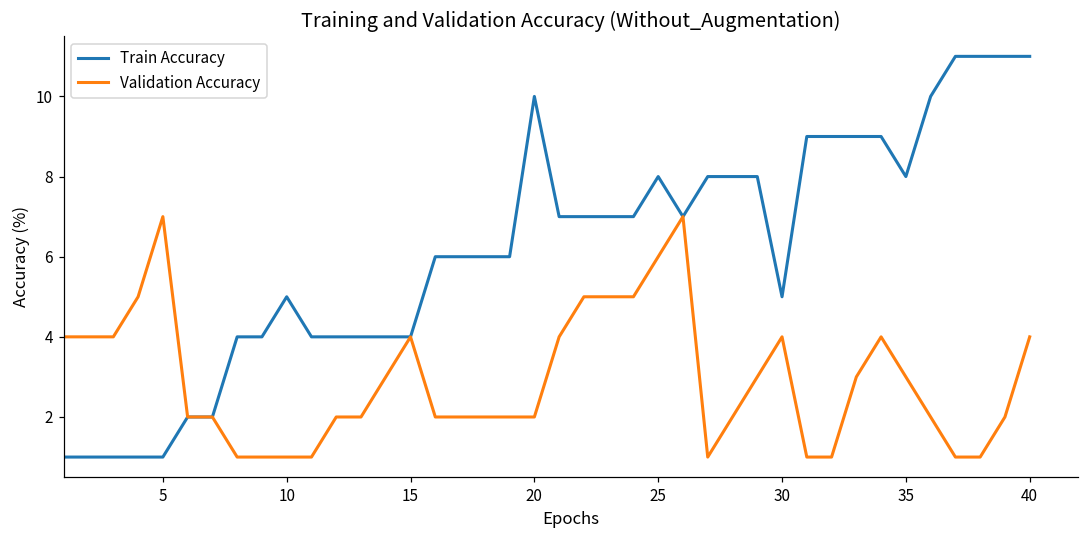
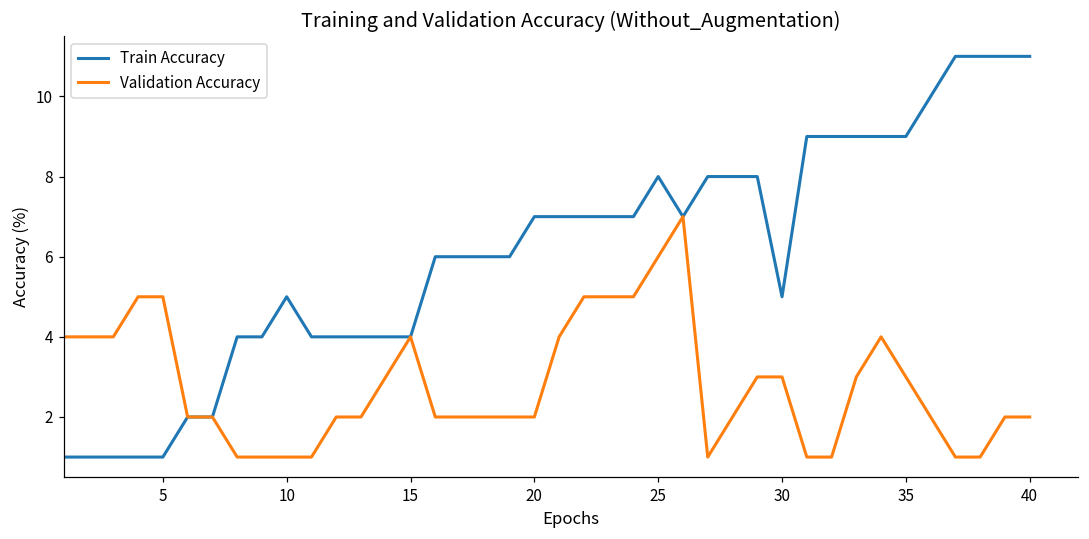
  {
    "Train Accuracy": {
      "5": 1,
      "10": 5,
-     "20": 10,
+     "20": 7,
      "25": 8,
      "30": 5,
-     "35": 8,
+     "35": 9,
      "40": 11
    },
    "Validation Accuracy": {
-     "5": 7,
+     "5": 5,
      "10": 1,
      "20": 2,
      "25": 6,
-     "30": 4,
+     "30": 3,
      "35": 3,
-     "40": 4
+     "40": 2
    }
  }
